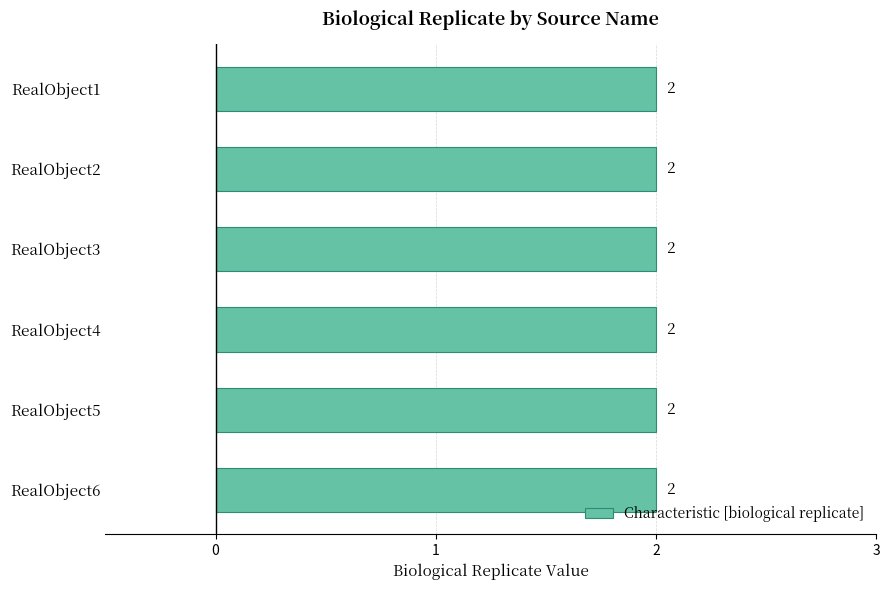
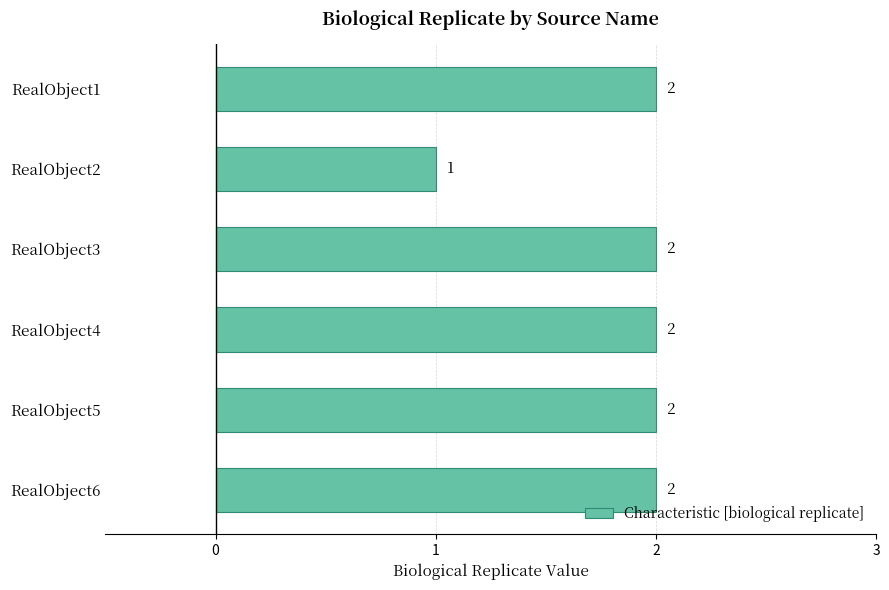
  {
    "RealObject1": 2,
-   "RealObject2": 2,
+   "RealObject2": 1,
    "RealObject3": 2,
    "RealObject4": 2,
    "RealObject5": 2,
    "RealObject6": 2
  }
